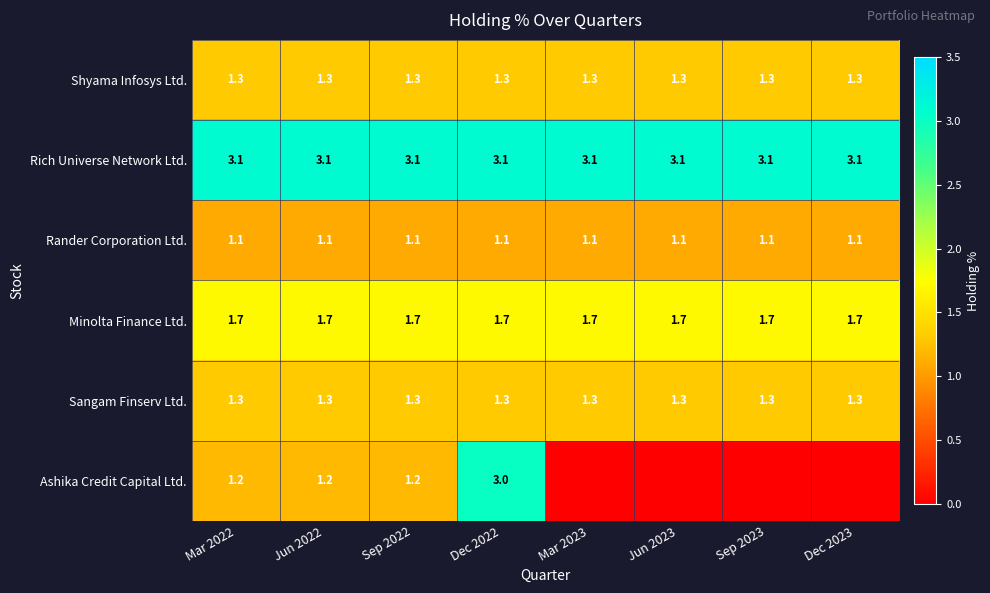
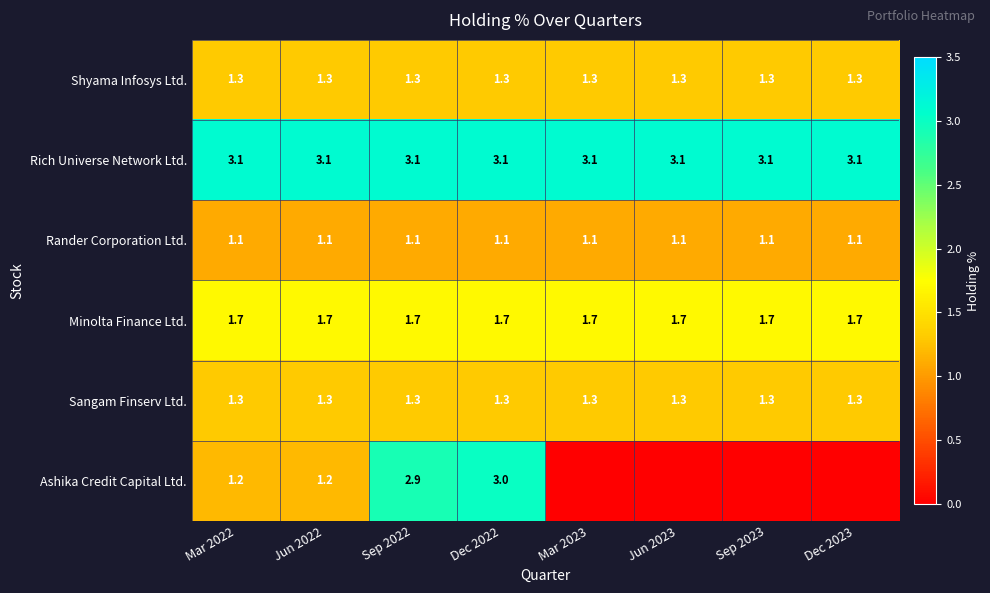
  {
    "Shyama Infosys Ltd.": {
      "Mar 2022": 1.3,
      "Jun 2022": 1.3,
      "Sep 2022": 1.3,
      "Dec 2022": 1.3,
      "Mar 2023": 1.3,
      "Jun 2023": 1.3,
      "Sep 2023": 1.3,
      "Dec 2023": 1.3
    },
    "Rich Universe Network Ltd.": {
      "Mar 2022": 3.1,
      "Jun 2022": 3.1,
      "Sep 2022": 3.1,
      "Dec 2022": 3.1,
      "Mar 2023": 3.1,
      "Jun 2023": 3.1,
      "Sep 2023": 3.1,
      "Dec 2023": 3.1
    },
    "Rander Corporation Ltd.": {
      "Mar 2022": 1.1,
      "Jun 2022": 1.1,
      "Sep 2022": 1.1,
      "Dec 2022": 1.1,
      "Mar 2023": 1.1,
      "Jun 2023": 1.1,
      "Sep 2023": 1.1,
      "Dec 2023": 1.1
    },
    "Minolta Finance Ltd.": {
      "Mar 2022": 1.7,
      "Jun 2022": 1.7,
      "Sep 2022": 1.7,
      "Dec 2022": 1.7,
      "Mar 2023": 1.7,
      "Jun 2023": 1.7,
      "Sep 2023": 1.7,
      "Dec 2023": 1.7
    },
    "Sangam Finserv Ltd.": {
      "Mar 2022": 1.3,
      "Jun 2022": 1.3,
      "Sep 2022": 1.3,
      "Dec 2022": 1.3,
      "Mar 2023": 1.3,
      "Jun 2023": 1.3,
      "Sep 2023": 1.3,
      "Dec 2023": 1.3
    },
    "Ashika Credit Capital Ltd.": {
      "Mar 2022": 1.2,
      "Jun 2022": 1.2,
-     "Sep 2022": 1.2,
+     "Sep 2022": 2.9,
      "Dec 2022": 3.0
    }
  }
